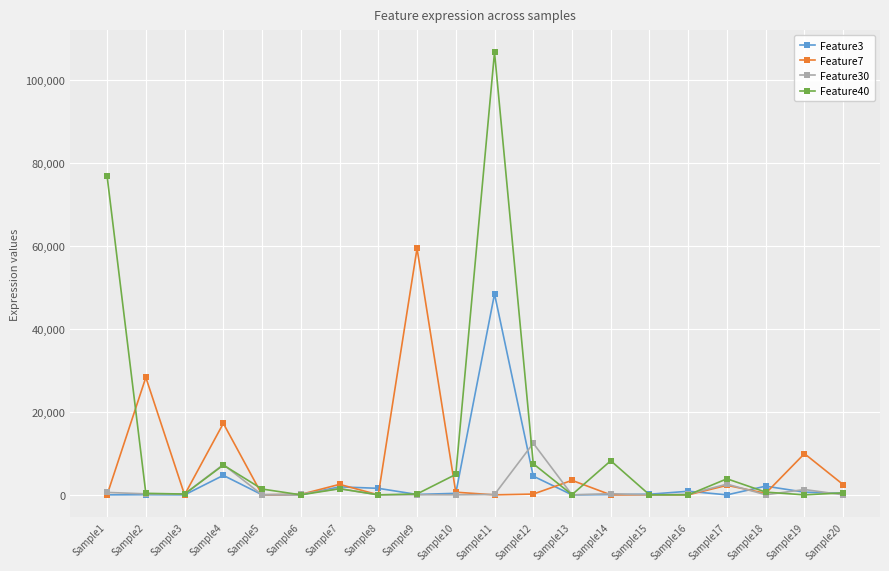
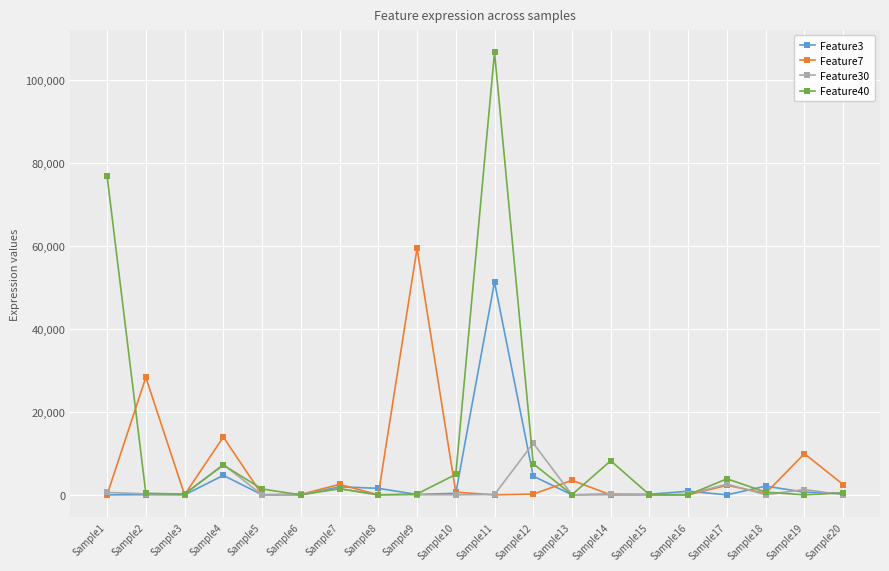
  {
    "Feature3": {
      "Sample4": "5,000",
      "Sample8": "2,000",
-     "Sample11": "48,000",
+     "Sample11": "51,000",
      "Sample12": "5,000",
      "Sample16": "1,000",
      "Sample17": "0",
      "Sample18": "2,000",
      "Sample19": "1,000"
    },
    "Feature7": {
      "Sample2": "28,000",
-     "Sample4": "17,000",
+     "Sample4": "14,000",
      "Sample9": "59,000",
      "Sample12": "0",
      "Sample13": "3,000",
      "Sample19": "10,000",
      "Sample20": "2,000"
    },
    "Feature30": {
      "Sample12": "12,000",
      "Sample19": "1,000"
    },
    "Feature40": {
      "Sample1": "77,000",
      "Sample5": "1,000",
      "Sample10": "5,000",
      "Sample11": "107,000",
      "Sample12": "7,000",
      "Sample14": "8,000",
      "Sample17": "4,000",
      "Sample19": "0"
    }
  }
